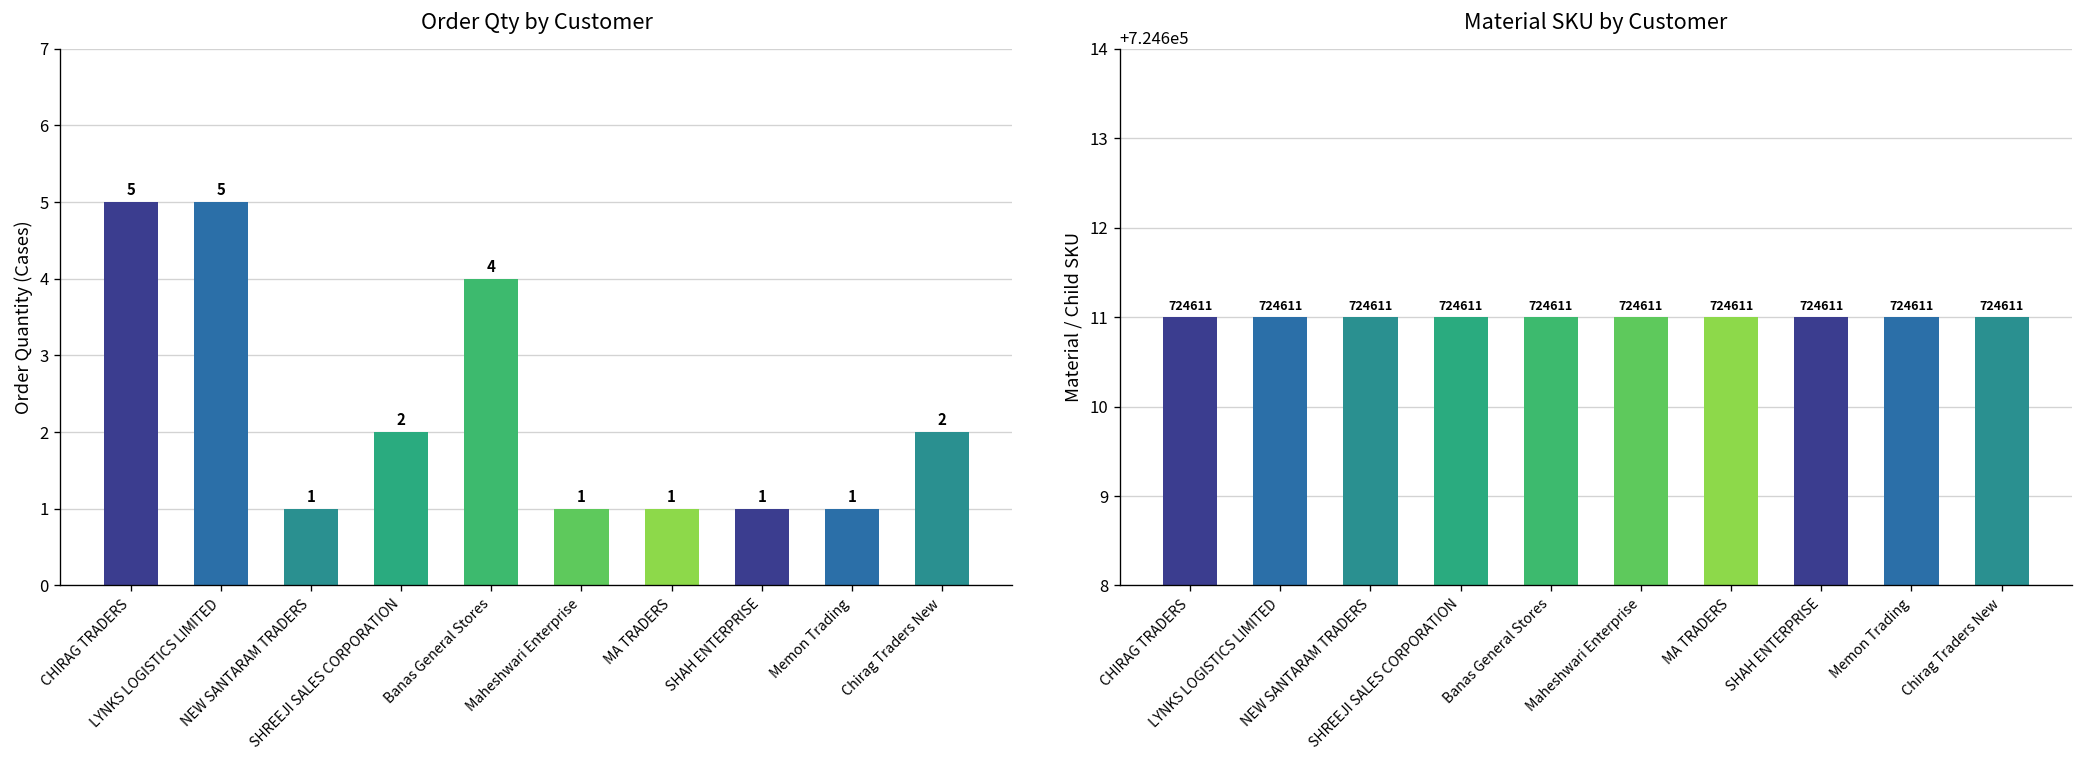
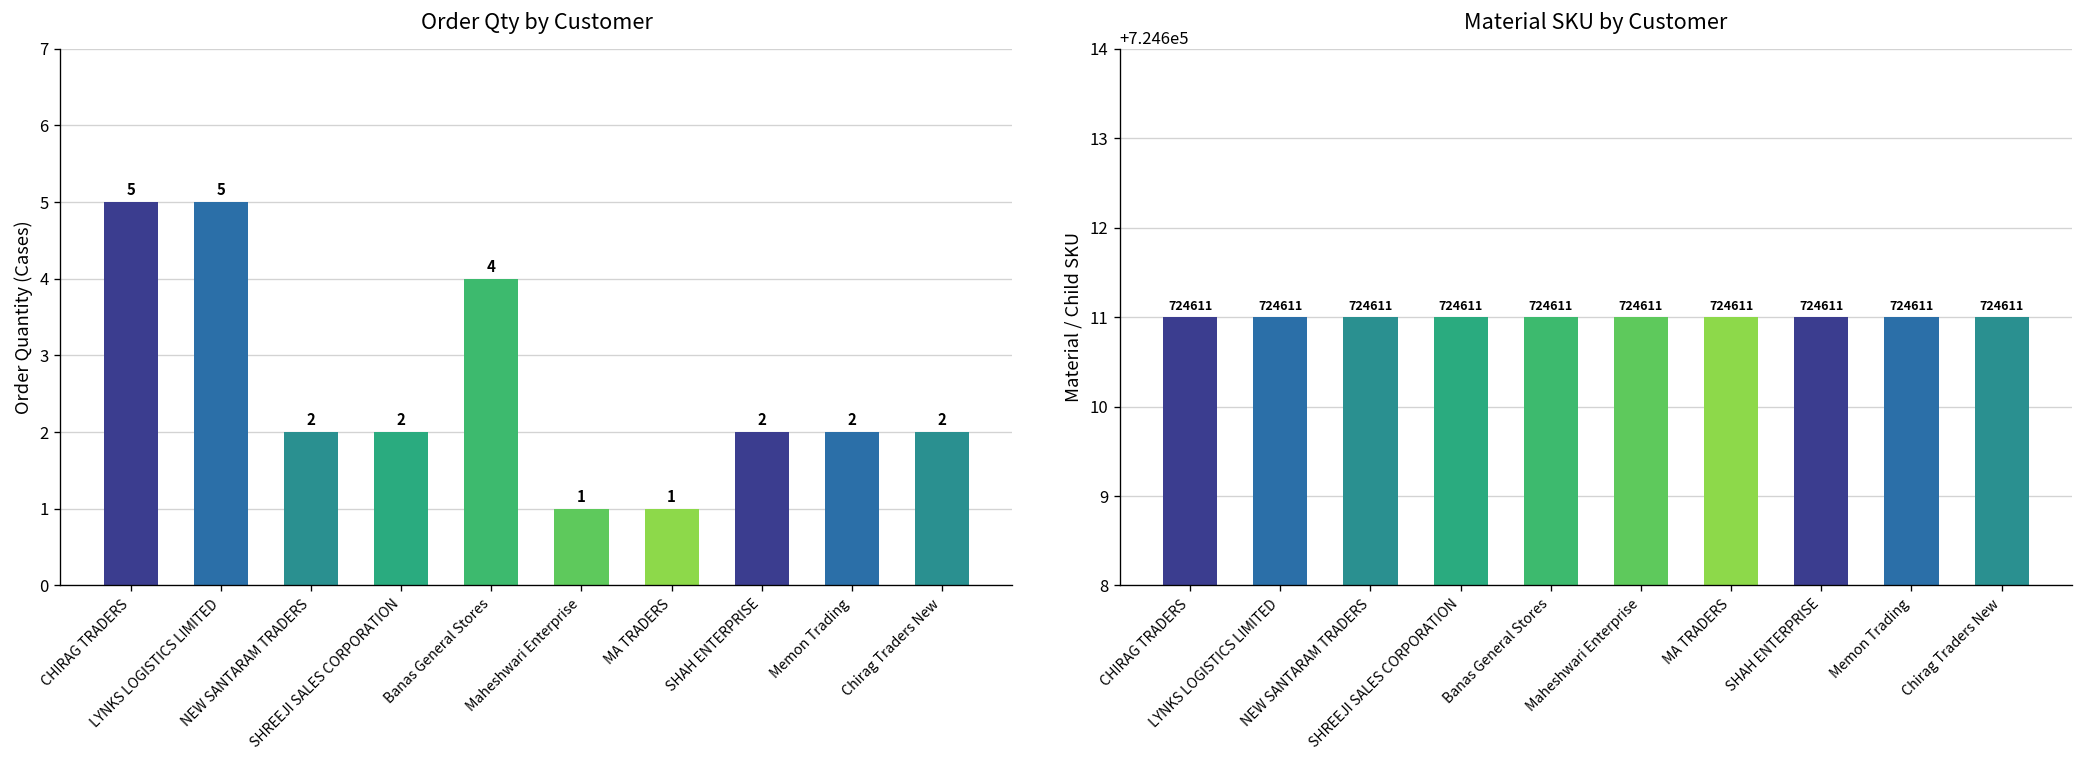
  {
    "Order Qty by Customer": {
      "CHIRAG TRADERS": 5,
      "LYNKS LOGISTICS LIMITED": 5,
-     "NEW SANTARAM TRADERS": 1,
+     "NEW SANTARAM TRADERS": 2,
      "SHREEJI SALES CORPORATION": 2,
      "Banas General Stores": 4,
      "Maheshwari Enterprise": 1,
      "MA TRADERS": 1,
-     "SHAH ENTERPRISE": 1,
-     "Memon Trading": 1,
+     "SHAH ENTERPRISE": 2,
+     "Memon Trading": 2,
      "Chirag Traders New": 2
    },
    "Material SKU by Customer": {
      "CHIRAG TRADERS": 724611,
      "LYNKS LOGISTICS LIMITED": 724611,
      "NEW SANTARAM TRADERS": 724611,
      "SHREEJI SALES CORPORATION": 724611,
      "Banas General Stores": 724611,
      "Maheshwari Enterprise": 724611,
      "MA TRADERS": 724611,
      "SHAH ENTERPRISE": 724611,
      "Memon Trading": 724611,
      "Chirag Traders New": 724611
    }
  }
